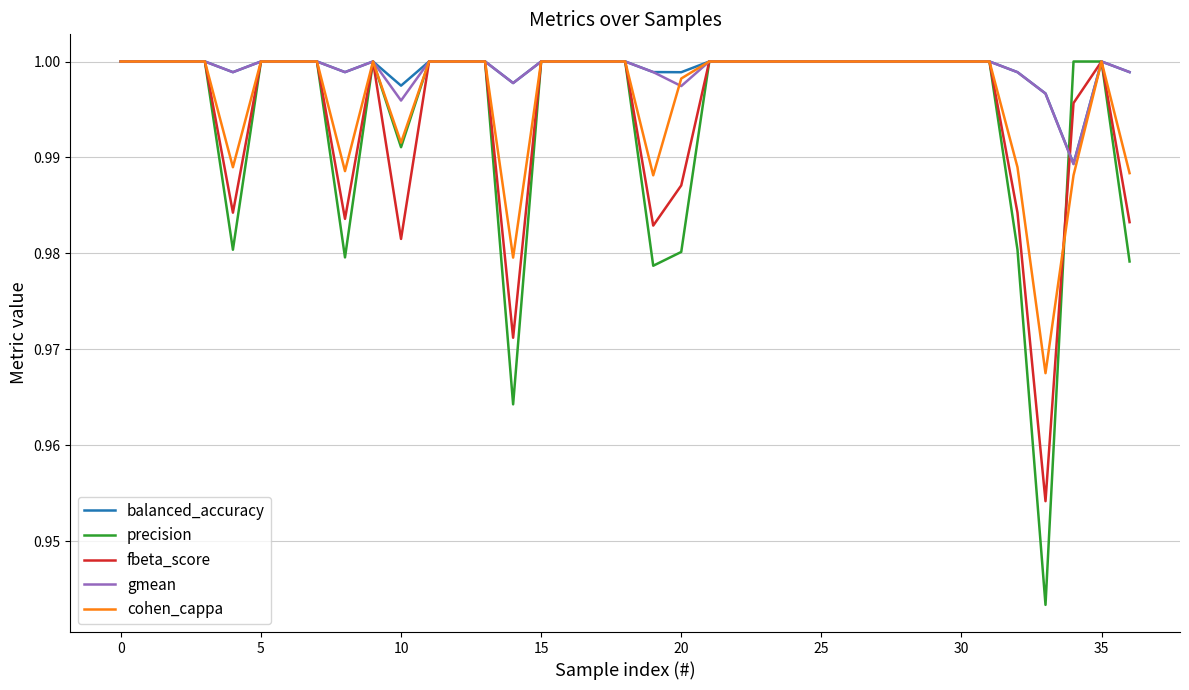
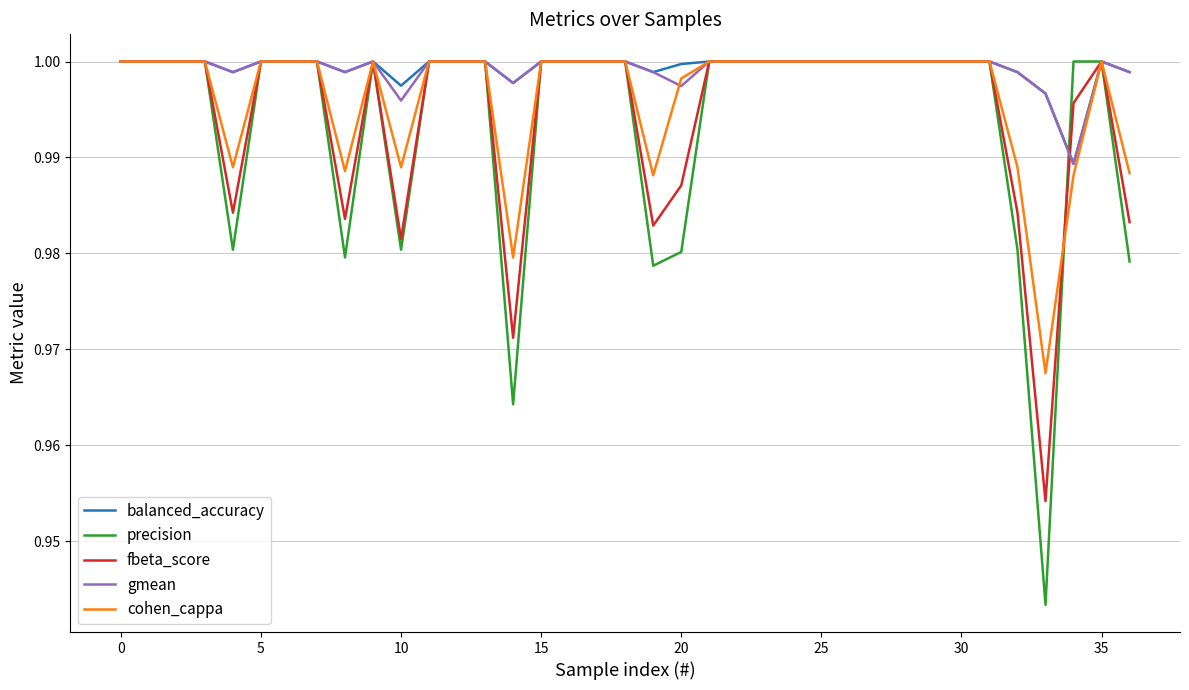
  {
    "balanced_accuracy": {
      "10": 0.997,
-     "20": 0.999
+     "20": 1.000
    },
    "precision": {
-     "10": 0.991,
+     "10": 0.980,
      "20": 0.980
    },
    "fbeta_score": {
      "10": 0.982,
      "20": 0.987
    },
    "gmean": {
      "10": 0.996,
      "20": 0.997
    },
    "cohen_cappa": {
-     "10": 0.992,
+     "10": 0.989,
      "20": 0.998
    }
  }
